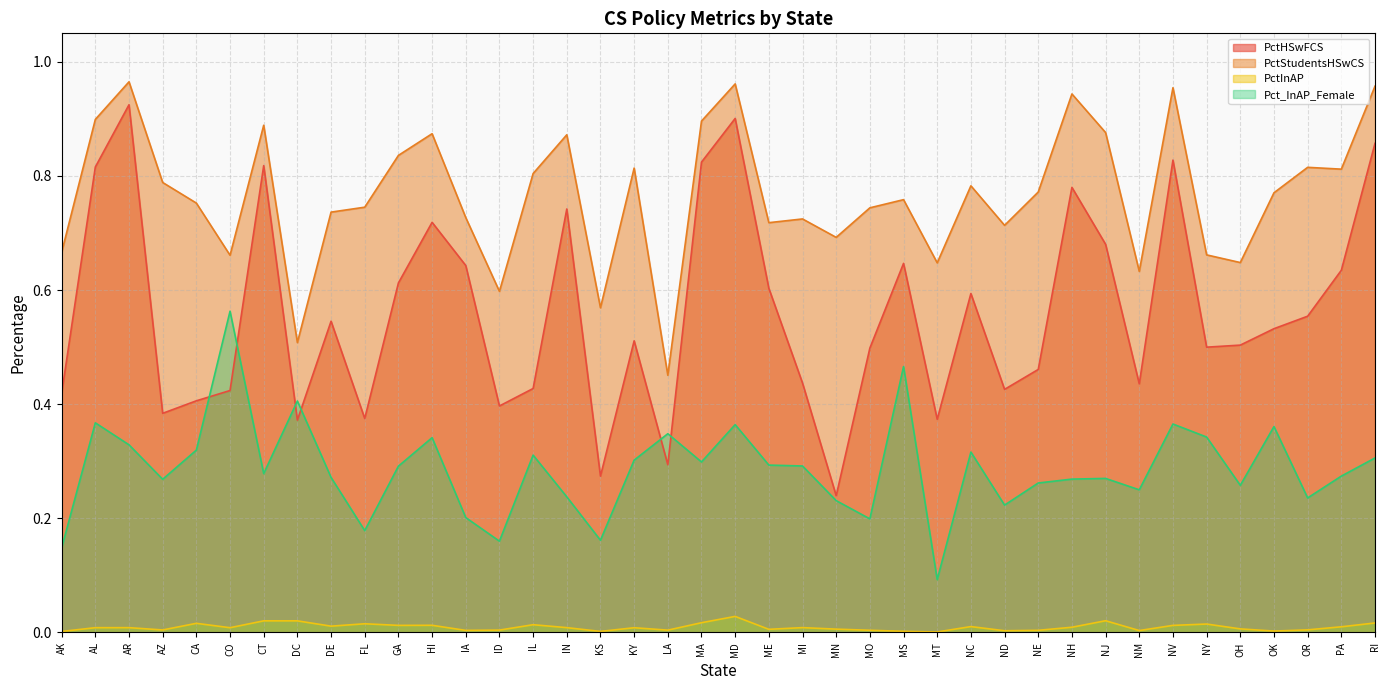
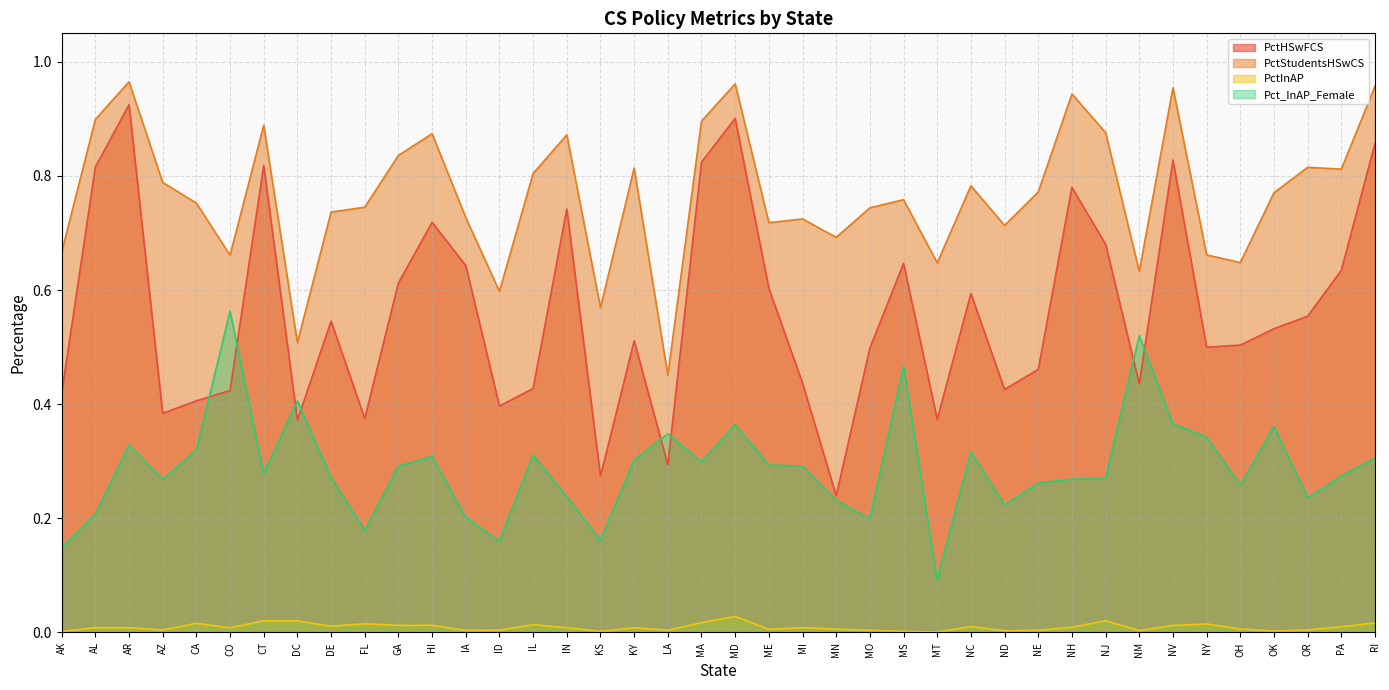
  {
    "Pct_InAP_Female": {
      "AK": 0.15,
-     "AL": 0.37,
+     "AL": 0.21,
      "AR": 0.33,
      "AZ": 0.27,
      "CA": 0.32,
      "CO": 0.56,
      "CT": 0.28,
      "DC": 0.41,
      "DE": 0.27,
      "FL": 0.18,
      "GA": 0.29,
-     "HI": 0.34,
+     "HI": 0.31,
      "IA": 0.20,
      "ID": 0.16,
      "IL": 0.31,
      "IN": 0.24,
      "KS": 0.16,
      "KY": 0.30,
      "LA": 0.35,
      "MA": 0.30,
      "MD": 0.36,
      "ME": 0.29,
      "MI": 0.29,
      "MN": 0.23,
      "MO": 0.20,
      "MS": 0.47,
      "MT": 0.09,
      "NC": 0.32,
      "ND": 0.22,
      "NE": 0.26,
      "NH": 0.27,
      "NJ": 0.27,
-     "NM": 0.25,
+     "NM": 0.52,
      "NV": 0.37,
      "NY": 0.34,
      "OH": 0.26,
      "OK": 0.36,
      "OR": 0.24,
      "PA": 0.27,
      "RI": 0.31
    }
  }
